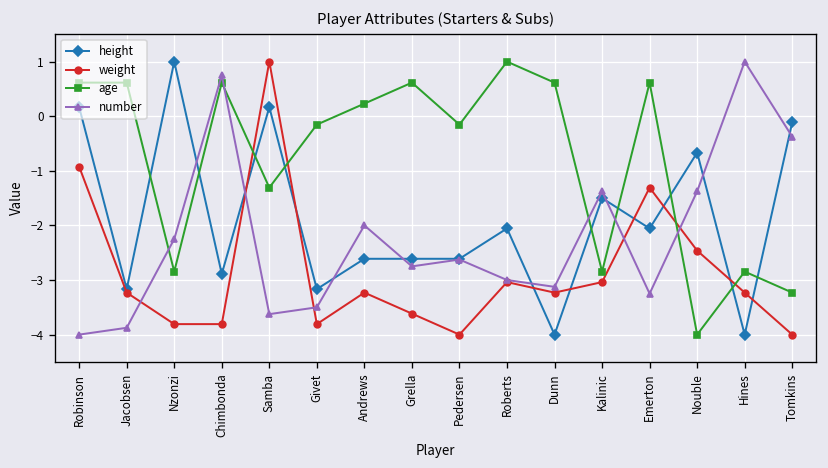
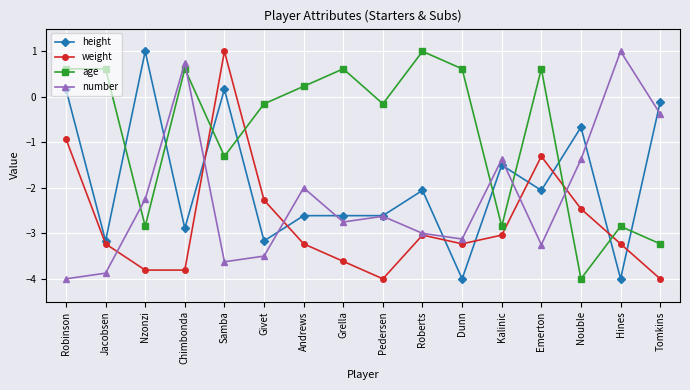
  {
    "height": {
      "Jacobsen": -3.2,
      "Nzonzi": 1.0,
      "Chimbonda": -2.9,
      "Samba": 0.2,
      "Givet": -3.2,
      "Andrews": -2.6,
      "Grella": -2.6,
      "Roberts": -2.1,
      "Dunn": -4.0,
      "Kalinic": -1.5,
      "Emerton": -2.1,
      "Nouble": -0.7,
      "Hines": -4.0,
      "Tomkins": -0.1
    },
    "weight": {
      "Robinson": -0.9,
      "Jacobsen": -3.2,
      "Nzonzi": -3.8,
      "Chimbonda": -3.8,
      "Samba": 1.0,
-     "Givet": -3.8,
+     "Givet": -2.3,
      "Andrews": -3.2,
      "Grella": -3.6,
      "Pedersen": -4.0,
      "Dunn": -3.2,
      "Kalinic": -3.0,
      "Emerton": -1.3,
      "Nouble": -2.5,
      "Hines": -3.2,
      "Tomkins": -4.0
    },
    "age": {
      "Nzonzi": -2.8,
      "Chimbonda": 0.6,
      "Samba": -1.3,
      "Givet": -0.2,
      "Andrews": 0.2,
      "Grella": 0.6,
      "Pedersen": -0.2,
      "Roberts": 1.0,
      "Dunn": 0.6,
      "Kalinic": -2.8,
      "Emerton": 0.6,
      "Nouble": -4.0,
      "Hines": -2.8,
      "Tomkins": -3.2
    },
    "number": {
      "Robinson": -4.0,
      "Jacobsen": -3.9,
      "Nzonzi": -2.3,
      "Chimbonda": 0.8,
      "Samba": -3.6,
      "Givet": -3.5,
      "Andrews": -2.0,
      "Grella": -2.8,
      "Dunn": -3.1,
      "Kalinic": -1.4,
      "Emerton": -3.3,
      "Nouble": -1.4,
      "Hines": 1.0,
      "Tomkins": -0.4
    }
  }
